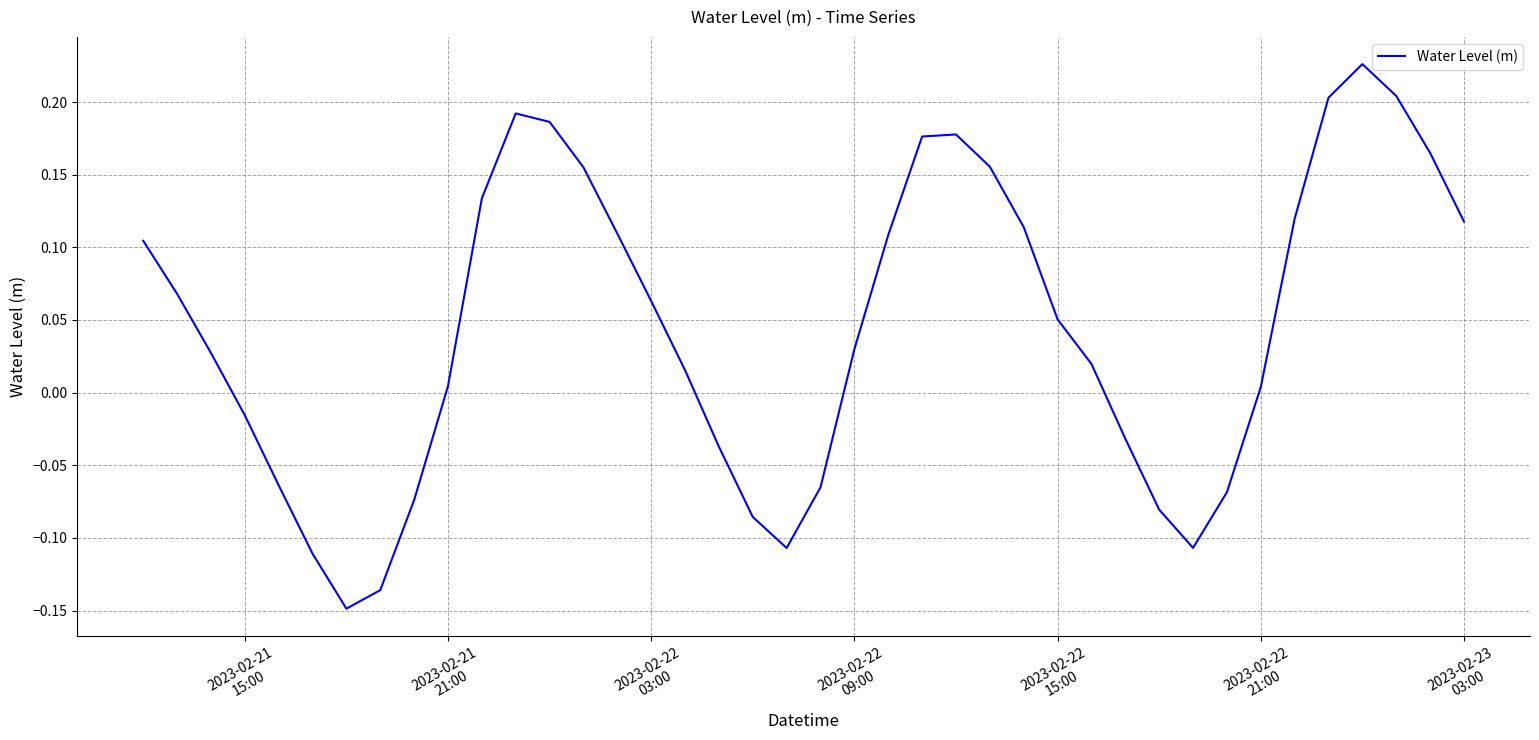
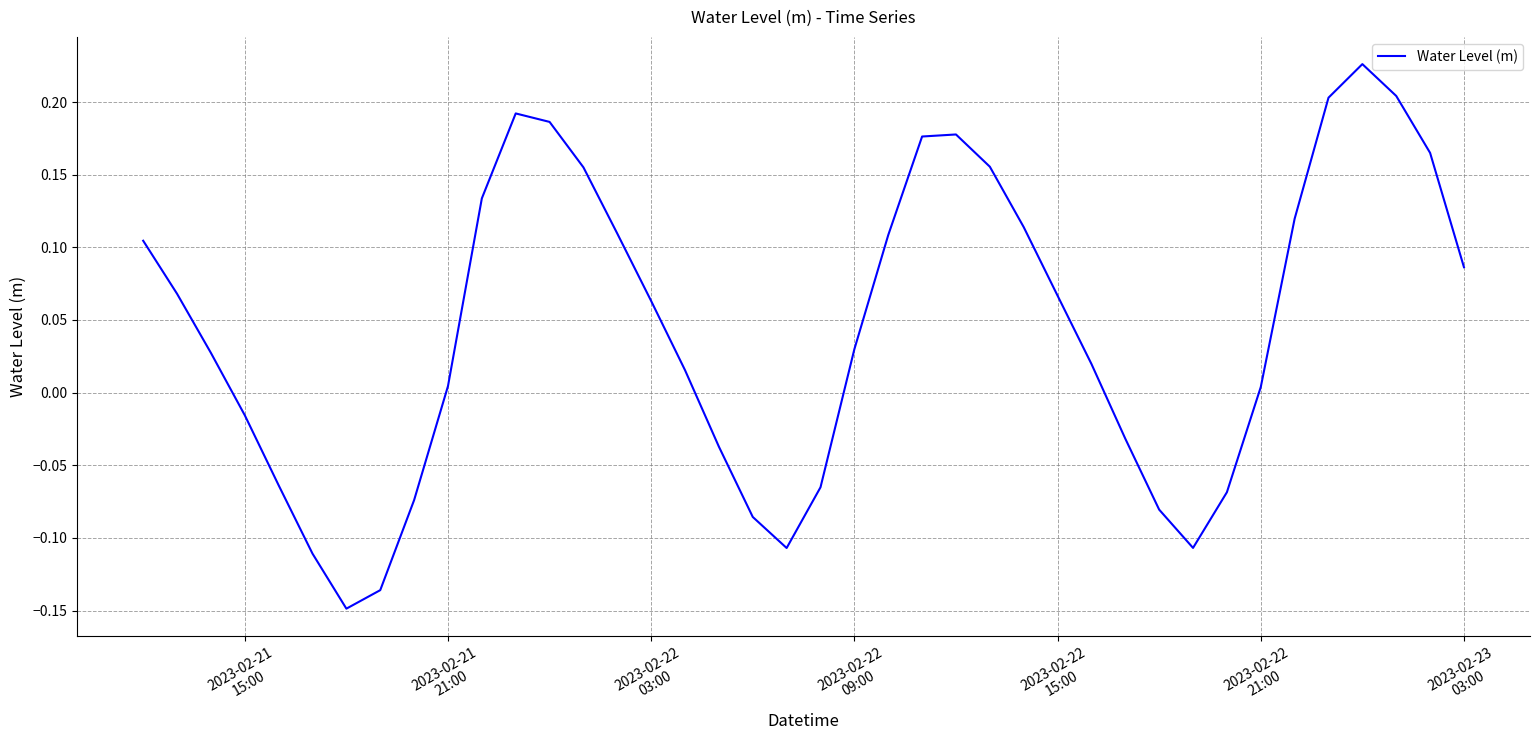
  {
    "2023-02-21 15:00": -0.016,
    "2023-02-21 21:00": 0.004,
    "2023-02-22 03:00": 0.063,
    "2023-02-22 09:00": 0.030,
-   "2023-02-22 15:00": 0.050,
+   "2023-02-22 15:00": 0.067,
    "2023-02-22 21:00": 0.004,
-   "2023-02-23 03:00": 0.118
+   "2023-02-23 03:00": 0.086
  }
